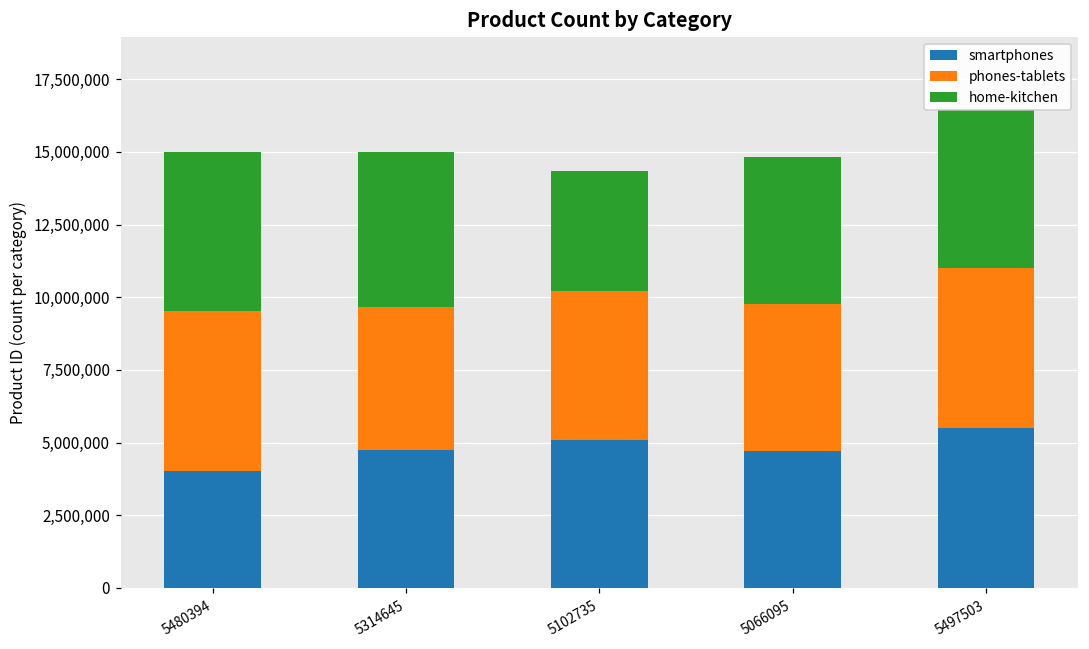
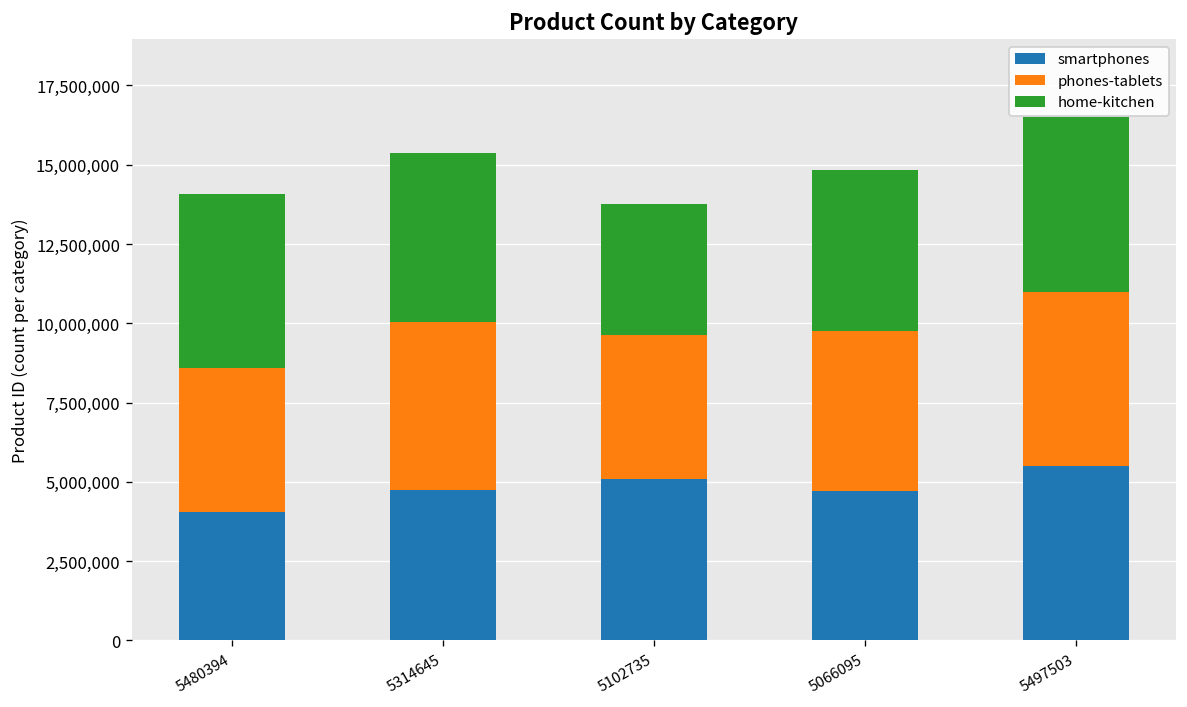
  {
    "smartphones": {
      "5480394": "4,000,000",
      "5314645": "4,700,000",
      "5102735": "5,100,000",
      "5066095": "4,700,000",
      "5497503": "5,500,000"
    },
    "phones-tablets": {
-     "5480394": "5,500,000",
-     "5314645": "4,900,000",
-     "5102735": "5,100,000",
+     "5480394": "4,500,000",
+     "5314645": "5,300,000",
+     "5102735": "4,500,000",
      "5066095": "5,100,000",
      "5497503": "5,500,000"
    },
    "home-kitchen": {
      "5480394": "5,500,000",
      "5314645": "5,300,000",
      "5102735": "4,100,000",
      "5066095": "5,100,000"
    }
  }
